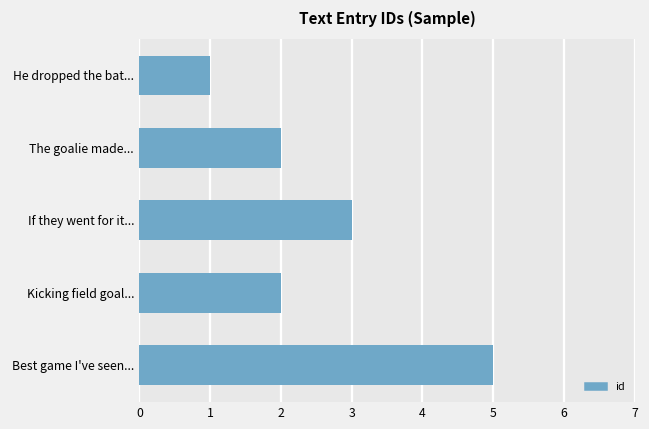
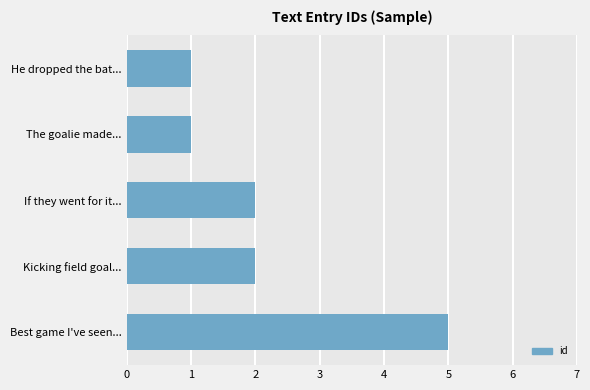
  {
    "He dropped the bat...": 1,
-   "The goalie made...": 2,
-   "If they went for it...": 3,
+   "The goalie made...": 1,
+   "If they went for it...": 2,
    "Kicking field goal...": 2,
    "Best game I've seen...": 5
  }
